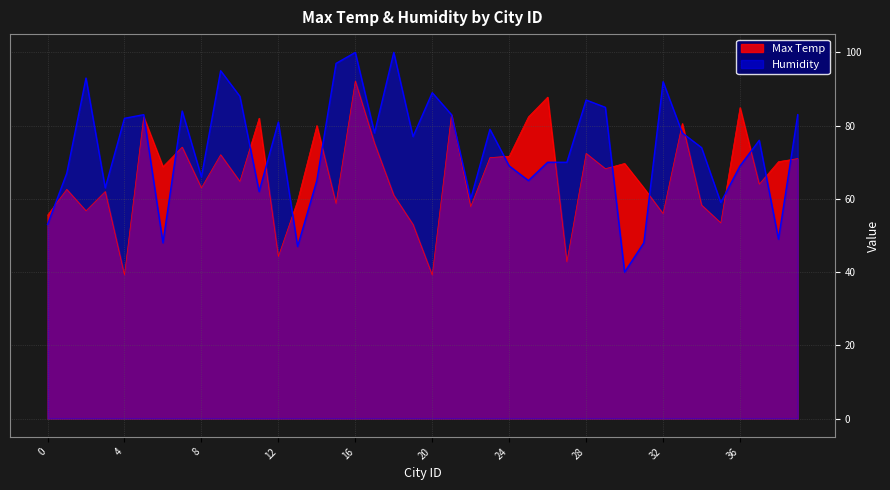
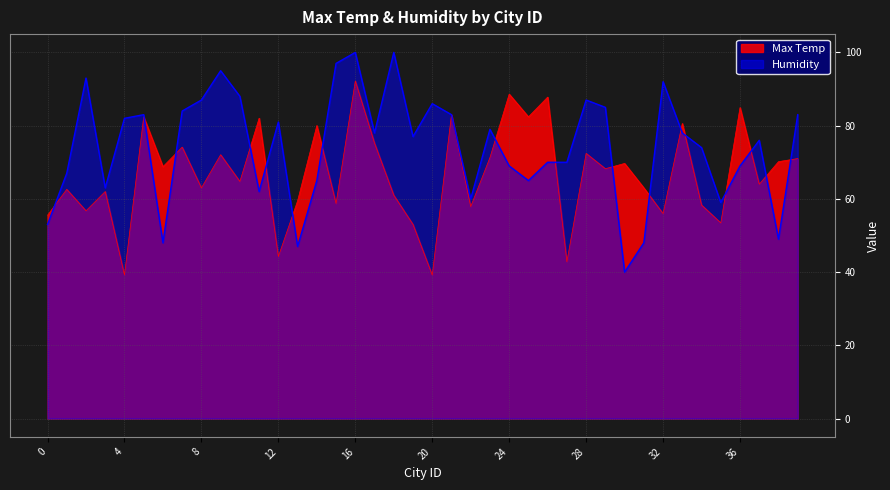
  {
    "Max Temp": {
      "0": 56,
      "4": 39,
      "8": 63,
      "12": 44,
      "16": 92,
      "20": 39,
-     "24": 72,
+     "24": 89,
      "28": 72,
      "32": 56,
      "36": 85
    },
    "Humidity": {
      "0": 53,
      "4": 82,
-     "8": 66,
+     "8": 87,
      "12": 81,
      "16": 100,
-     "20": 89,
+     "20": 86,
      "24": 69,
      "28": 87,
      "32": 92,
      "36": 69
    }
  }
